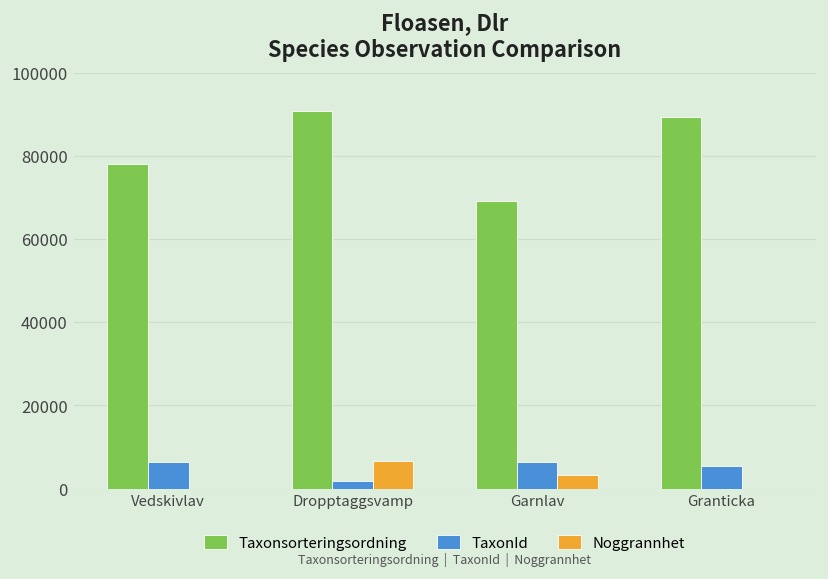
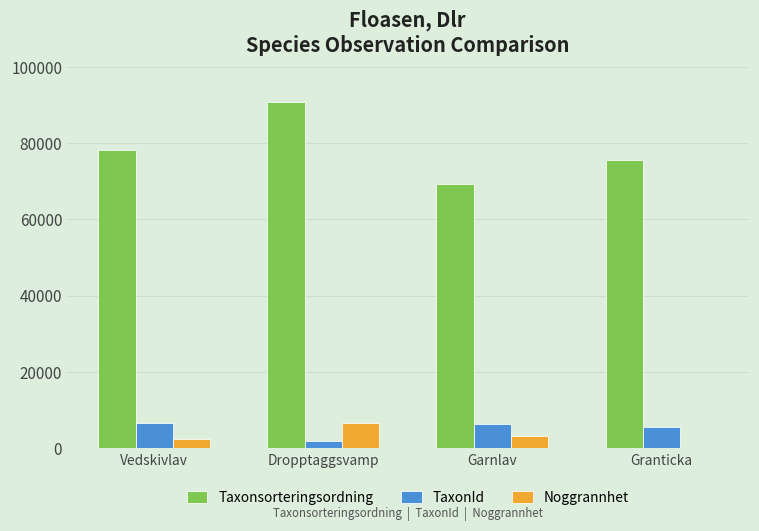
  {
    "Taxonsorteringsordning": {
      "Vedskivlav": 78000,
      "Dropptaggsvamp": 91000,
      "Garnlav": 69000,
-     "Granticka": 89000
+     "Granticka": 75000
    },
    "TaxonId": {
      "Vedskivlav": 6000,
      "Dropptaggsvamp": 2000,
      "Garnlav": 6000,
      "Granticka": 5000
    },
    "Noggrannhet": {
-     "Vedskivlav": 0,
+     "Vedskivlav": 2000,
      "Dropptaggsvamp": 7000,
      "Garnlav": 3000
    }
  }
